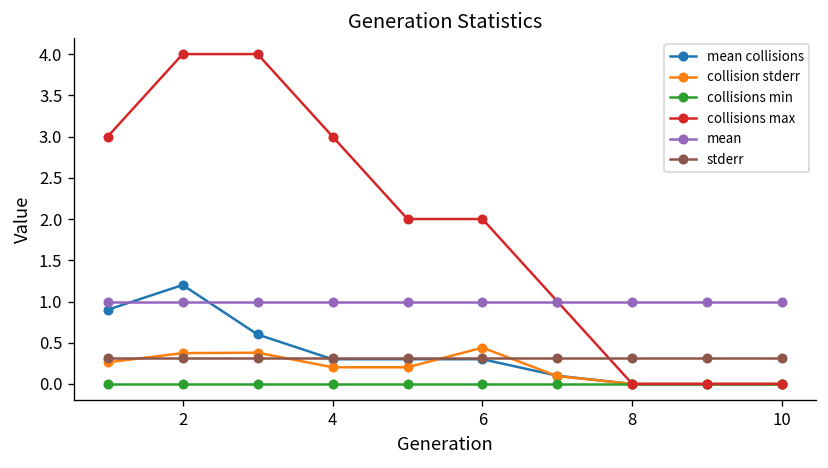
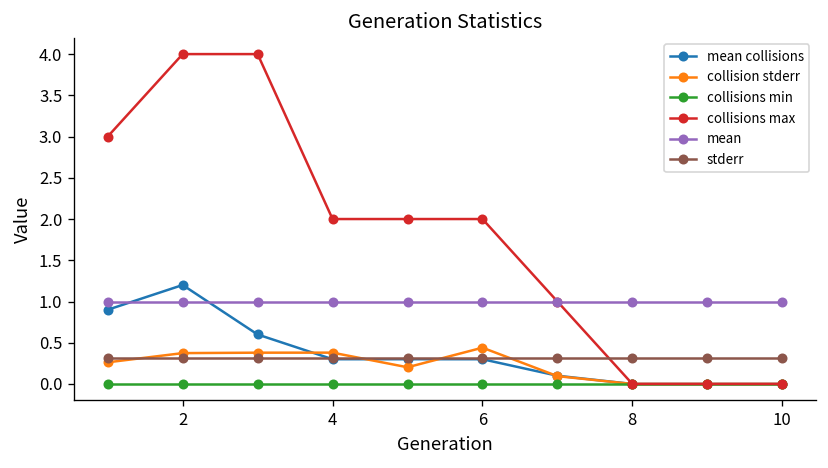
  {
    "mean collisions": {
      "2": 1.2
    },
    "collision stderr": {
      "2": 0.4,
-     "4": 0.2,
+     "4": 0.4,
      "6": 0.4
    },
    "collisions min": {
      "2": 0.0,
      "4": 0.0,
      "6": 0.0
    },
    "collisions max": {
      "2": 4,
-     "4": 3,
+     "4": 2,
      "6": 2
    },
    "mean": {
      "2": 1.0,
      "4": 1.0,
      "6": 1.0,
      "8": 1.0,
      "10": 1.0
    },
    "stderr": {
      "2": 0.3,
      "8": 0.3,
      "10": 0.3
    }
  }
